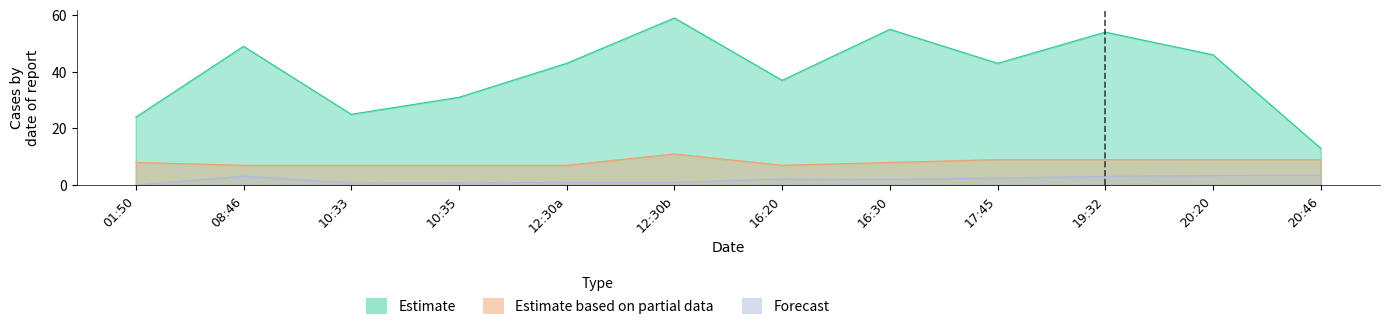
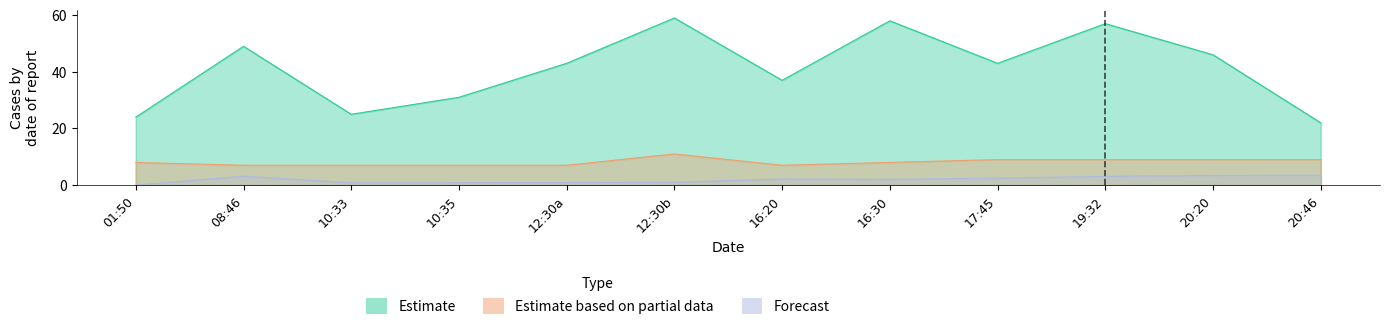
  {
    "Estimate": {
      "01:50": 24,
      "08:46": 49,
      "10:33": 25,
      "10:35": 31,
      "12:30a": 43,
      "12:30b": 59,
      "16:20": 37,
-     "16:30": 55,
+     "16:30": 58,
      "17:45": 43,
-     "19:32": 54,
+     "19:32": 57,
      "20:20": 46,
-     "20:46": 13
+     "20:46": 22
    },
    "Estimate based on partial data": {
      "01:50": 8,
      "08:46": 7,
      "10:33": 7,
      "10:35": 7,
      "12:30a": 7,
      "12:30b": 11,
      "16:20": 7,
      "16:30": 8,
      "17:45": 9,
      "19:32": 9,
      "20:20": 9,
      "20:46": 9
    },
    "Forecast": {
      "01:50": 0,
      "08:46": 3,
      "10:33": 1,
      "10:35": 1,
      "12:30a": 1,
      "12:30b": 1,
      "16:20": 2,
      "16:30": 2,
      "17:45": 2,
      "19:32": 3,
      "20:20": 3,
      "20:46": 4
    }
  }
